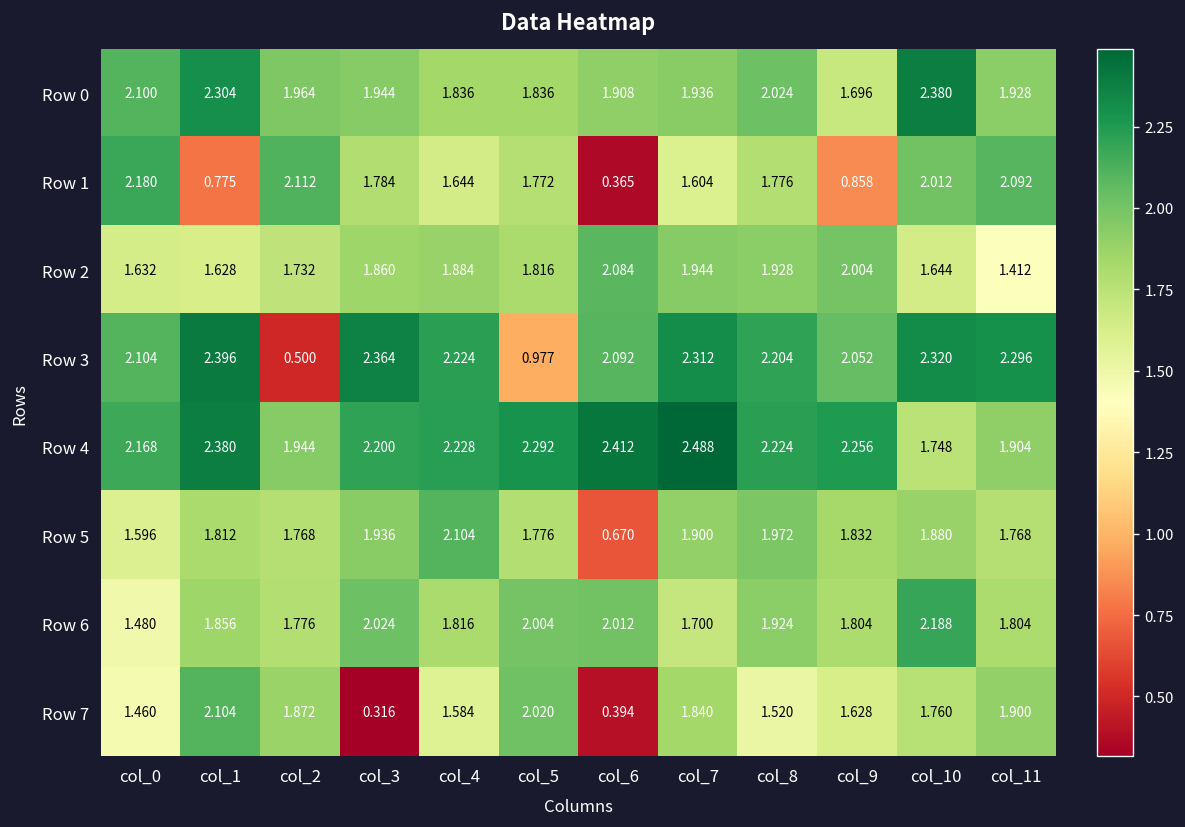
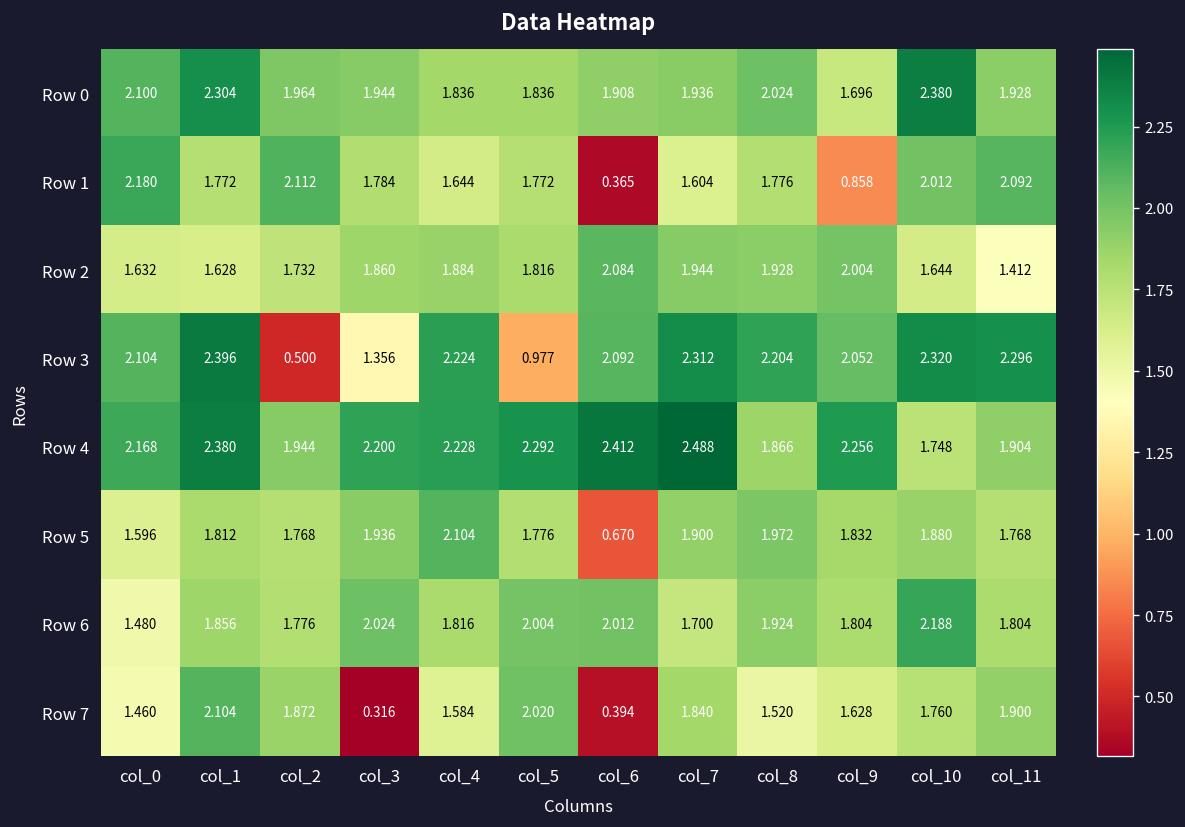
  {
    "Row 0": {
      "col_0": 2.100,
      "col_1": 2.304,
      "col_2": 1.964,
      "col_3": 1.944,
      "col_4": 1.836,
      "col_5": 1.836,
      "col_6": 1.908,
      "col_7": 1.936,
      "col_8": 2.024,
      "col_9": 1.696,
      "col_10": 2.380,
      "col_11": 1.928
    },
    "Row 1": {
      "col_0": 2.180,
-     "col_1": 0.775,
+     "col_1": 1.772,
      "col_2": 2.112,
      "col_3": 1.784,
      "col_4": 1.644,
      "col_5": 1.772,
      "col_6": 0.365,
      "col_7": 1.604,
      "col_8": 1.776,
      "col_9": 0.858,
      "col_10": 2.012,
      "col_11": 2.092
    },
    "Row 2": {
      "col_0": 1.632,
      "col_1": 1.628,
      "col_2": 1.732,
      "col_3": 1.860,
      "col_4": 1.884,
      "col_5": 1.816,
      "col_6": 2.084,
      "col_7": 1.944,
      "col_8": 1.928,
      "col_9": 2.004,
      "col_10": 1.644,
      "col_11": 1.412
    },
    "Row 3": {
      "col_0": 2.104,
      "col_1": 2.396,
      "col_2": 0.500,
-     "col_3": 2.364,
+     "col_3": 1.356,
      "col_4": 2.224,
      "col_5": 0.977,
      "col_6": 2.092,
      "col_7": 2.312,
      "col_8": 2.204,
      "col_9": 2.052,
      "col_10": 2.320,
      "col_11": 2.296
    },
    "Row 4": {
      "col_0": 2.168,
      "col_1": 2.380,
      "col_2": 1.944,
      "col_3": 2.200,
      "col_4": 2.228,
      "col_5": 2.292,
      "col_6": 2.412,
      "col_7": 2.488,
-     "col_8": 2.224,
+     "col_8": 1.866,
      "col_9": 2.256,
      "col_10": 1.748,
      "col_11": 1.904
    },
    "Row 5": {
      "col_0": 1.596,
      "col_1": 1.812,
      "col_2": 1.768,
      "col_3": 1.936,
      "col_4": 2.104,
      "col_5": 1.776,
      "col_6": 0.670,
      "col_7": 1.900,
      "col_8": 1.972,
      "col_9": 1.832,
      "col_10": 1.880,
      "col_11": 1.768
    },
    "Row 6": {
      "col_0": 1.480,
      "col_1": 1.856,
      "col_2": 1.776,
      "col_3": 2.024,
      "col_4": 1.816,
      "col_5": 2.004,
      "col_6": 2.012,
      "col_7": 1.700,
      "col_8": 1.924,
      "col_9": 1.804,
      "col_10": 2.188,
      "col_11": 1.804
    },
    "Row 7": {
      "col_0": 1.460,
      "col_1": 2.104,
      "col_2": 1.872,
      "col_3": 0.316,
      "col_4": 1.584,
      "col_5": 2.020,
      "col_6": 0.394,
      "col_7": 1.840,
      "col_8": 1.520,
      "col_9": 1.628,
      "col_10": 1.760,
      "col_11": 1.900
    }
  }
